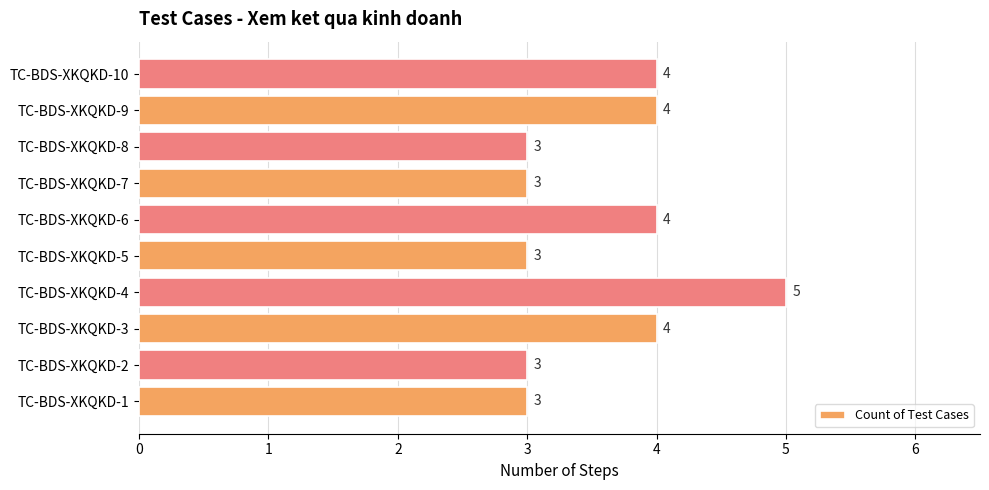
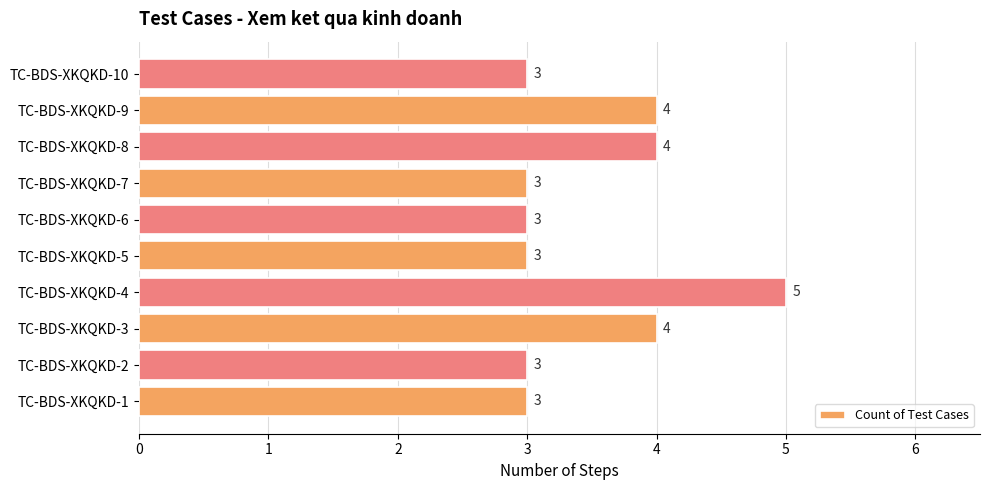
  {
-   "TC-BDS-XKQKD-10": 4,
+   "TC-BDS-XKQKD-10": 3,
    "TC-BDS-XKQKD-9": 4,
-   "TC-BDS-XKQKD-8": 3,
+   "TC-BDS-XKQKD-8": 4,
    "TC-BDS-XKQKD-7": 3,
-   "TC-BDS-XKQKD-6": 4,
+   "TC-BDS-XKQKD-6": 3,
    "TC-BDS-XKQKD-5": 3,
    "TC-BDS-XKQKD-4": 5,
    "TC-BDS-XKQKD-3": 4,
    "TC-BDS-XKQKD-2": 3,
    "TC-BDS-XKQKD-1": 3
  }
